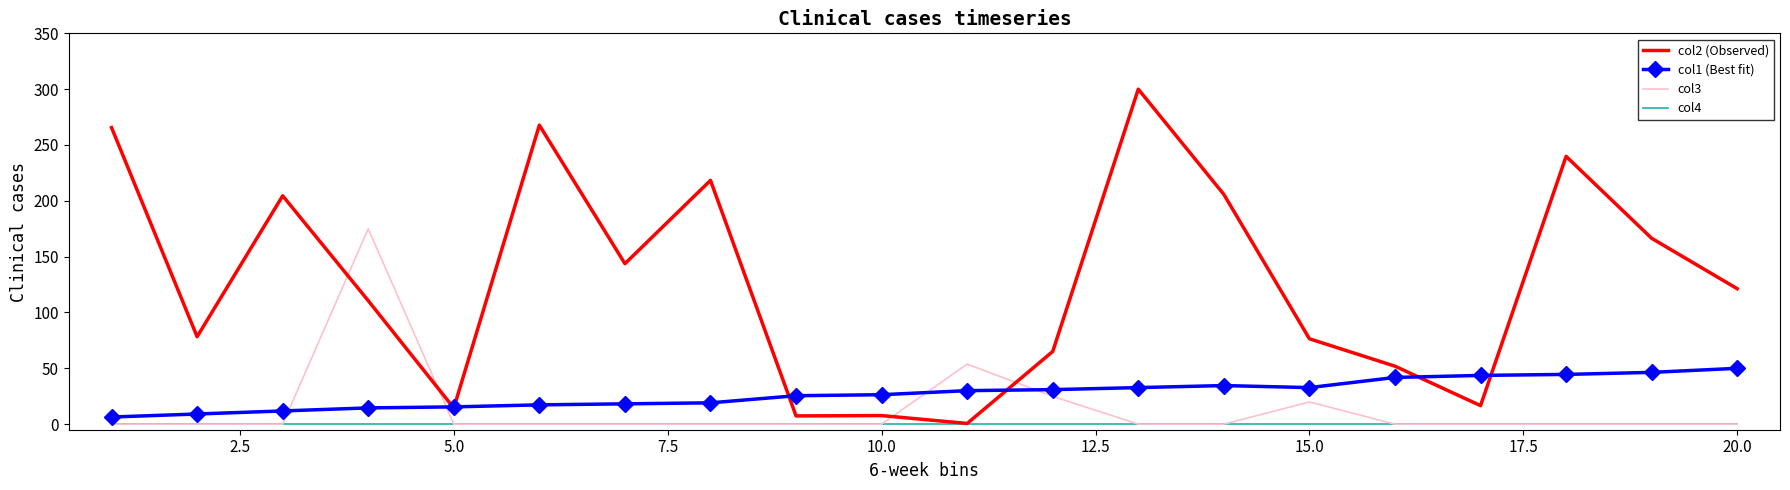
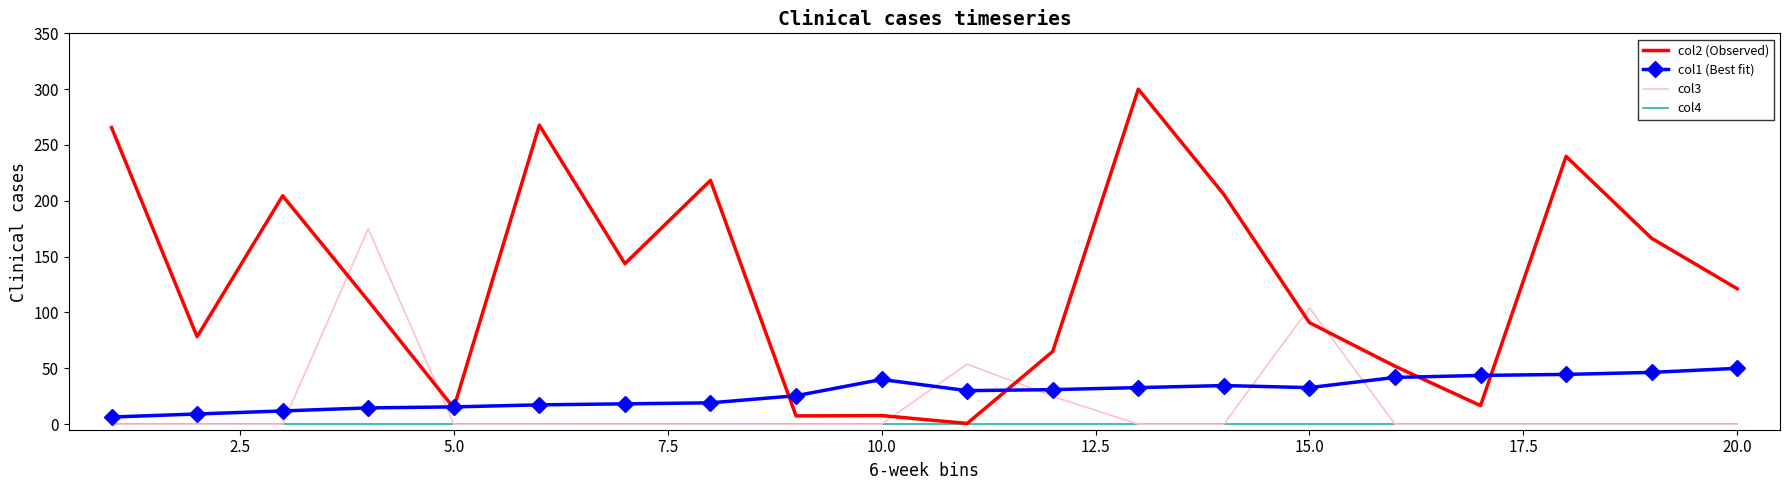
  {
    "col2 (Observed)": {
      "10.0": 8,
-     "15.0": 76,
+     "15.0": 91,
      "20.0": 121
    },
    "col1 (Best fit)": {
-     "10.0": 26,
+     "10.0": 40,
      "15.0": 33,
      "20.0": 50
    },
    "col3": {
-     "15.0": 20
+     "15.0": 104
    },
    "col4": {
      "15.0": 0
    }
  }
